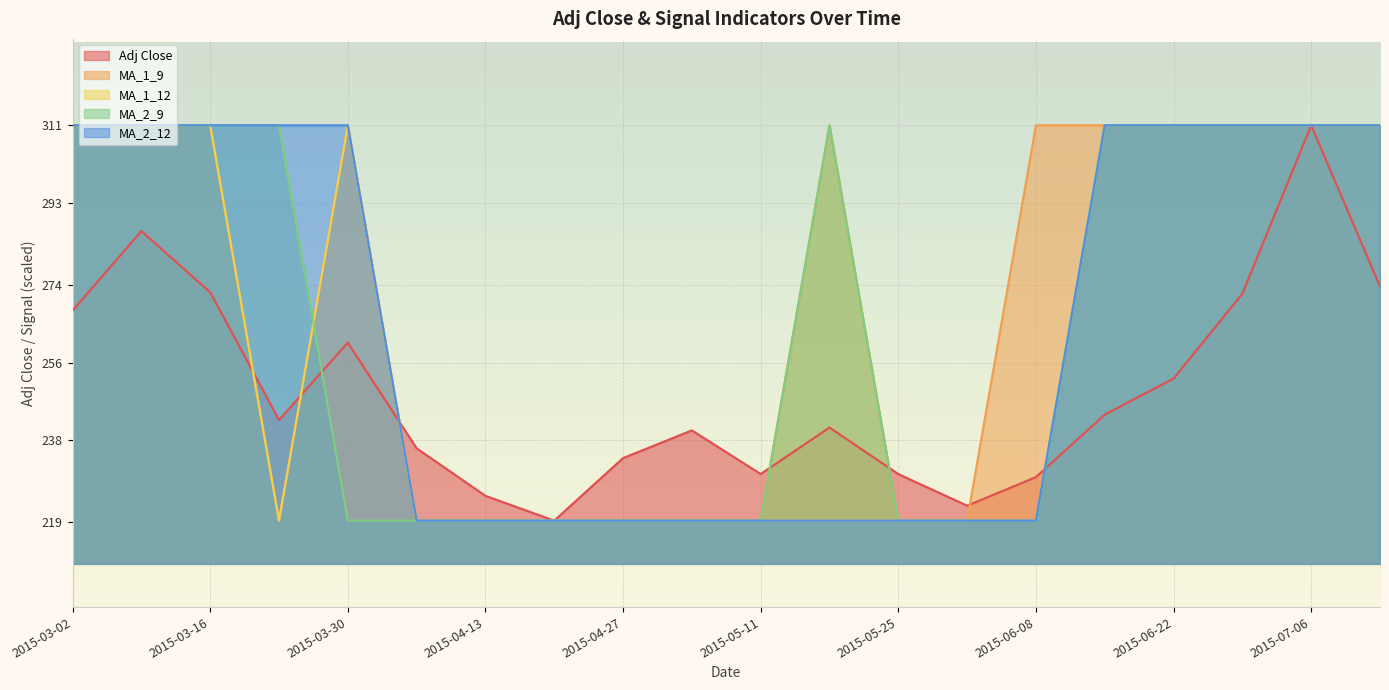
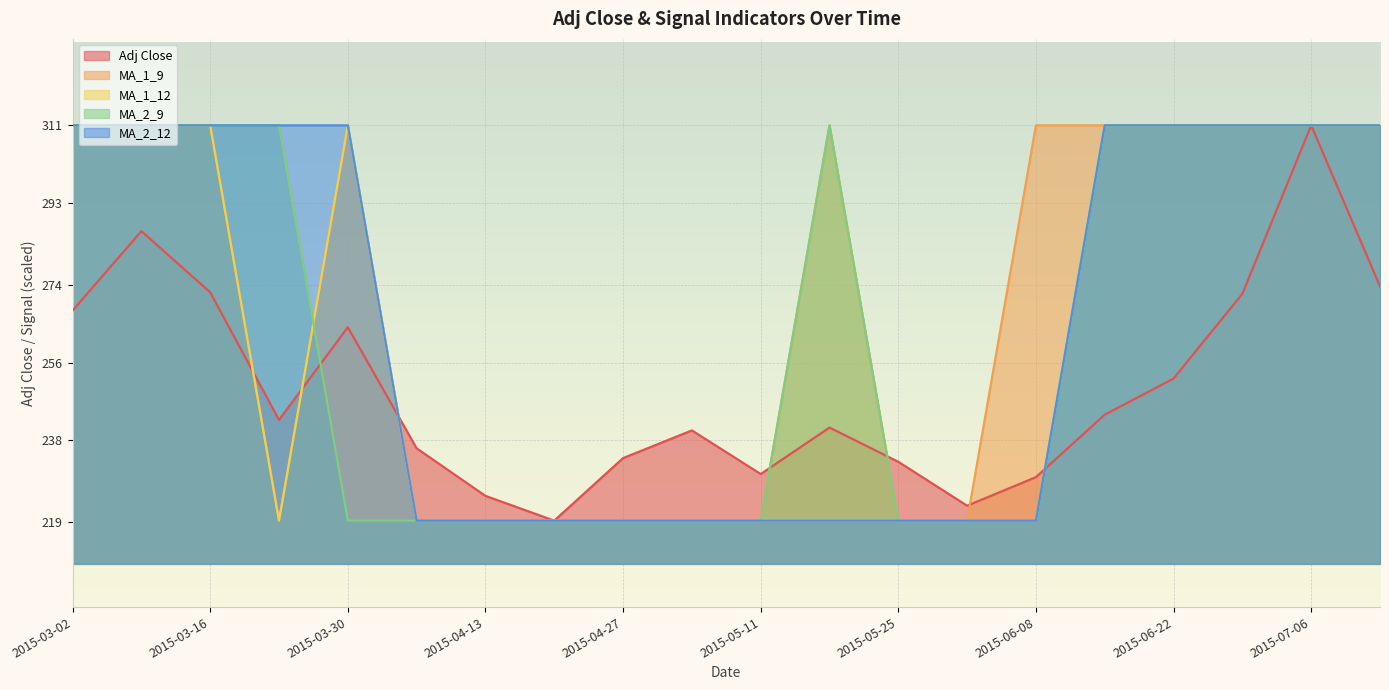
  {
    "Adj Close": {
      "2015-03-02": 268,
      "2015-03-16": 272,
-     "2015-03-30": 261,
+     "2015-03-30": 264,
      "2015-04-13": 225,
      "2015-04-27": 234,
      "2015-05-11": 230,
-     "2015-05-25": 230,
+     "2015-05-25": 233,
      "2015-06-08": 229,
      "2015-06-22": 252
    },
    "MA_2_9": {
      "2015-03-30": 219
    }
  }
